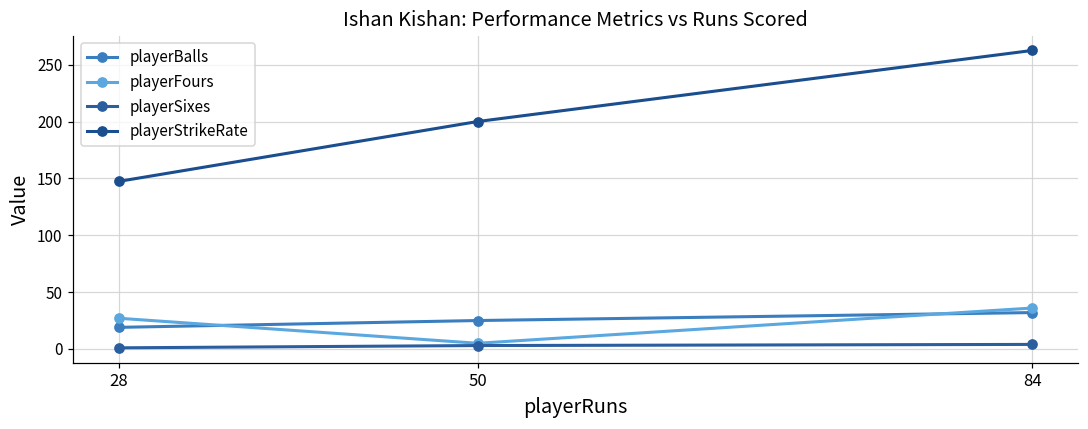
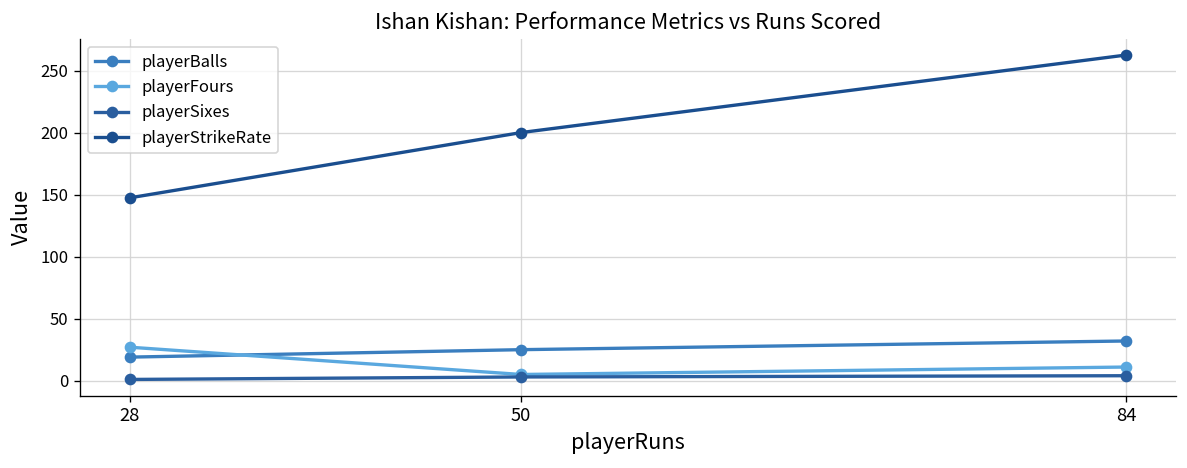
  {
    "playerFours": {
      "28": 27,
-     "84": 36
+     "84": 11
    }
  }
